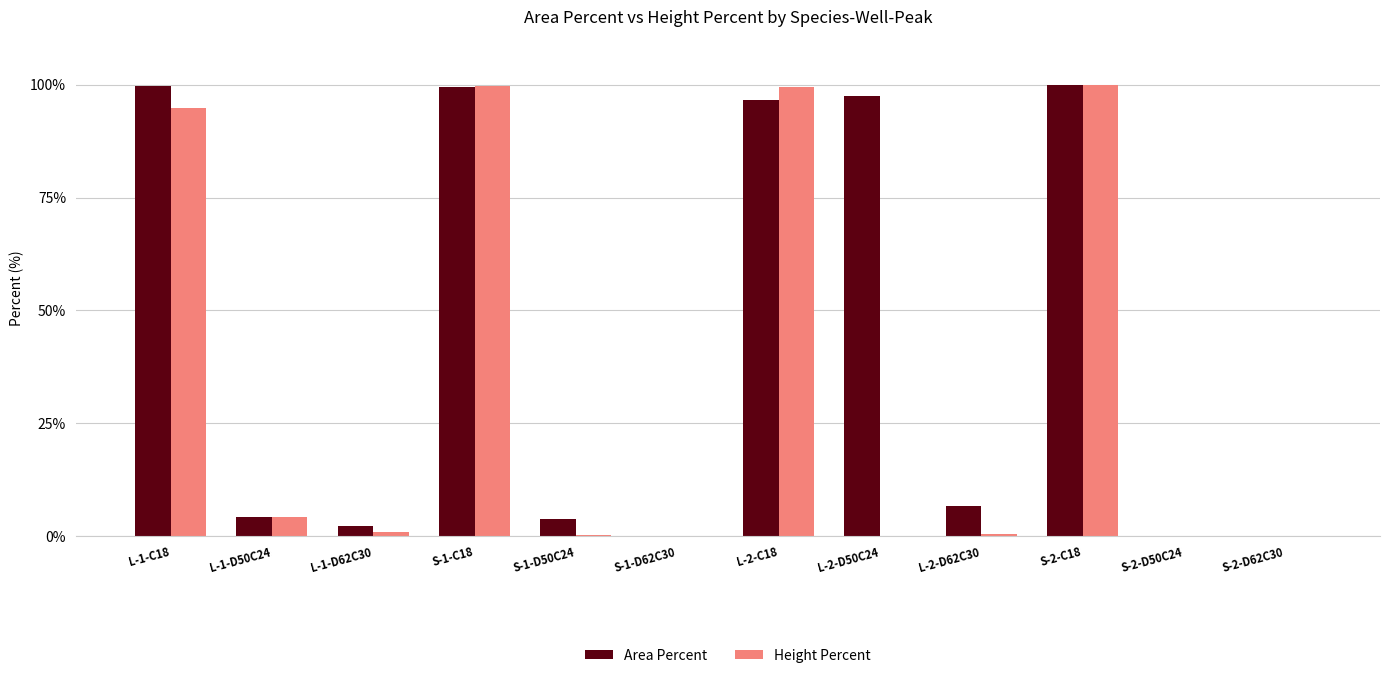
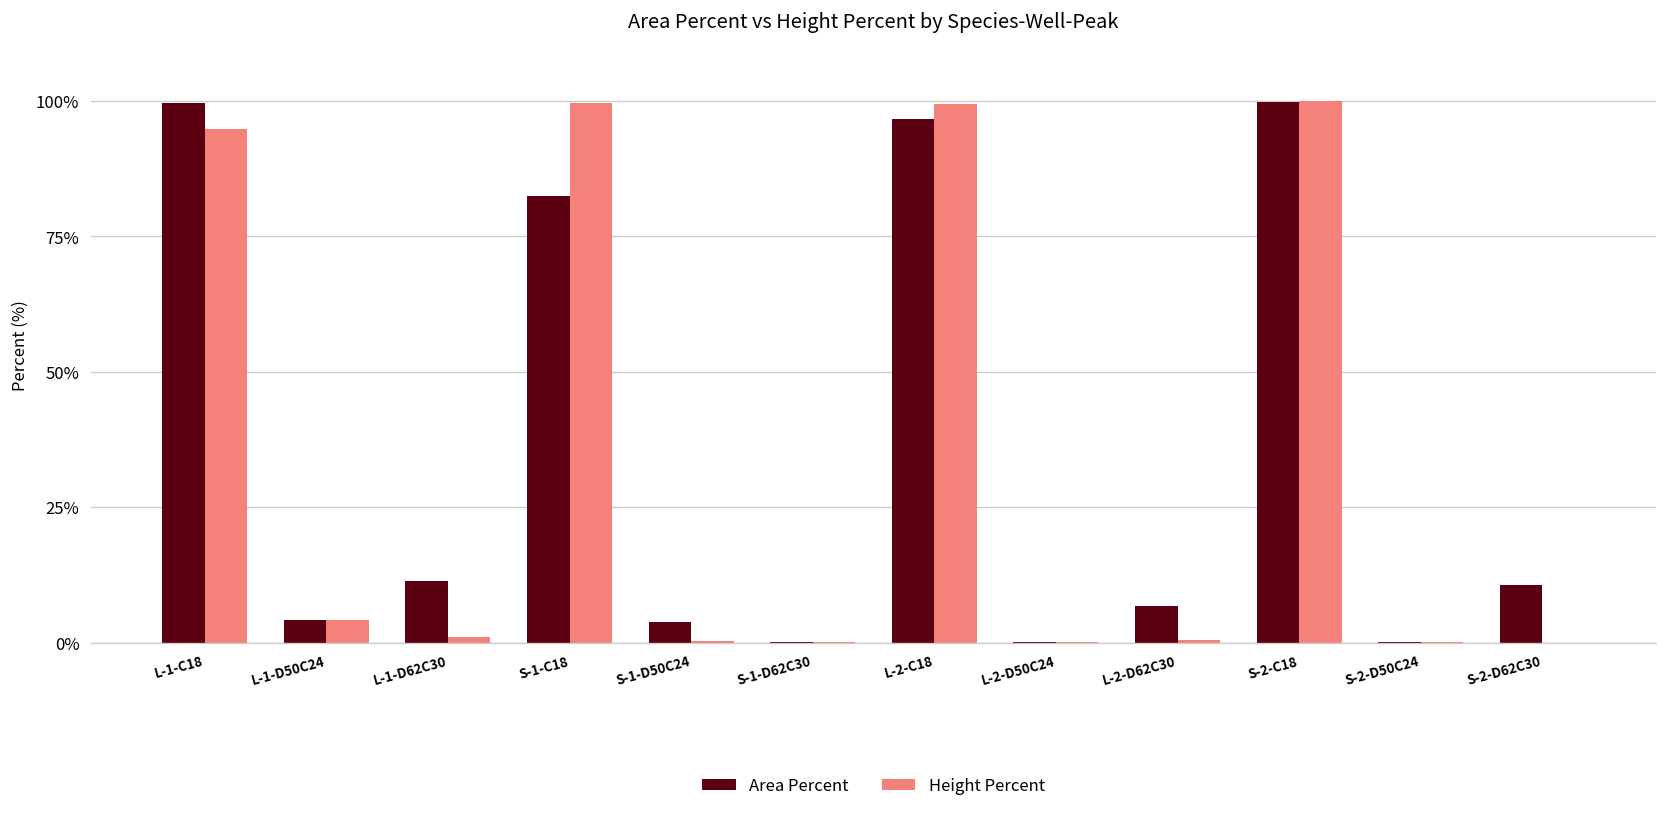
  {
    "Area Percent": {
      "L-1-C18": "100%",
      "L-1-D50C24": "4%",
-     "L-1-D62C30": "2%",
-     "S-1-C18": "100%",
+     "L-1-D62C30": "11%",
+     "S-1-C18": "83%",
      "S-1-D50C24": "4%",
      "L-2-C18": "97%",
-     "L-2-D50C24": "97%",
+     "L-2-D50C24": "0%",
      "L-2-D62C30": "7%",
      "S-2-C18": "100%",
-     "S-2-D62C30": "0%"
+     "S-2-D62C30": "11%"
    },
    "Height Percent": {
      "L-1-C18": "95%",
      "L-1-D50C24": "4%",
      "L-1-D62C30": "1%",
      "S-1-C18": "100%",
      "L-2-C18": "99%",
      "S-2-C18": "100%"
    }
  }
